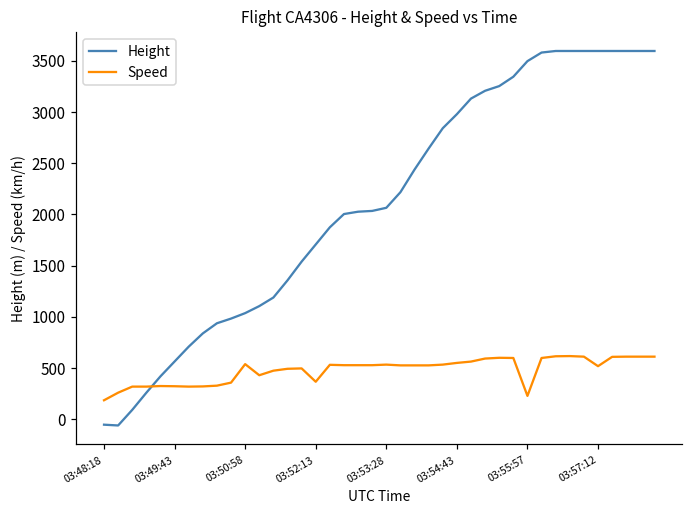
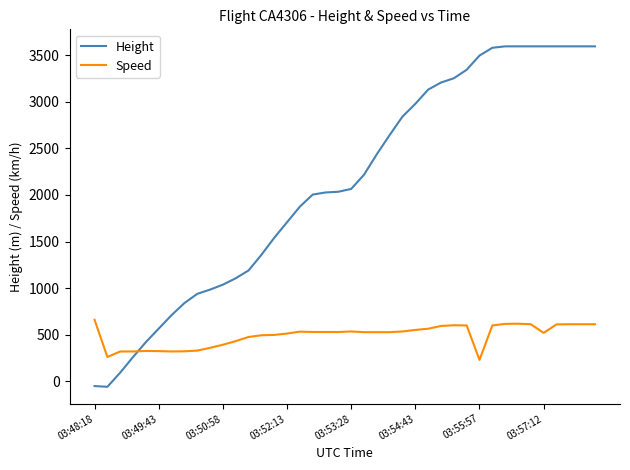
  {
    "Height": {
      "03:48:18": -100,
      "03:49:43": 600,
      "03:50:58": 1000,
      "03:52:13": 1700,
      "03:53:28": 2100,
      "03:54:43": 3000,
      "03:55:57": 3500,
      "03:57:12": 3600
    },
    "Speed": {
-     "03:48:18": 200,
+     "03:48:18": 700,
      "03:49:43": 300,
-     "03:50:58": 500,
-     "03:52:13": 400,
+     "03:50:58": 400,
+     "03:52:13": 500,
      "03:53:28": 500,
      "03:54:43": 600,
      "03:55:57": 200,
      "03:57:12": 500
    }
  }
